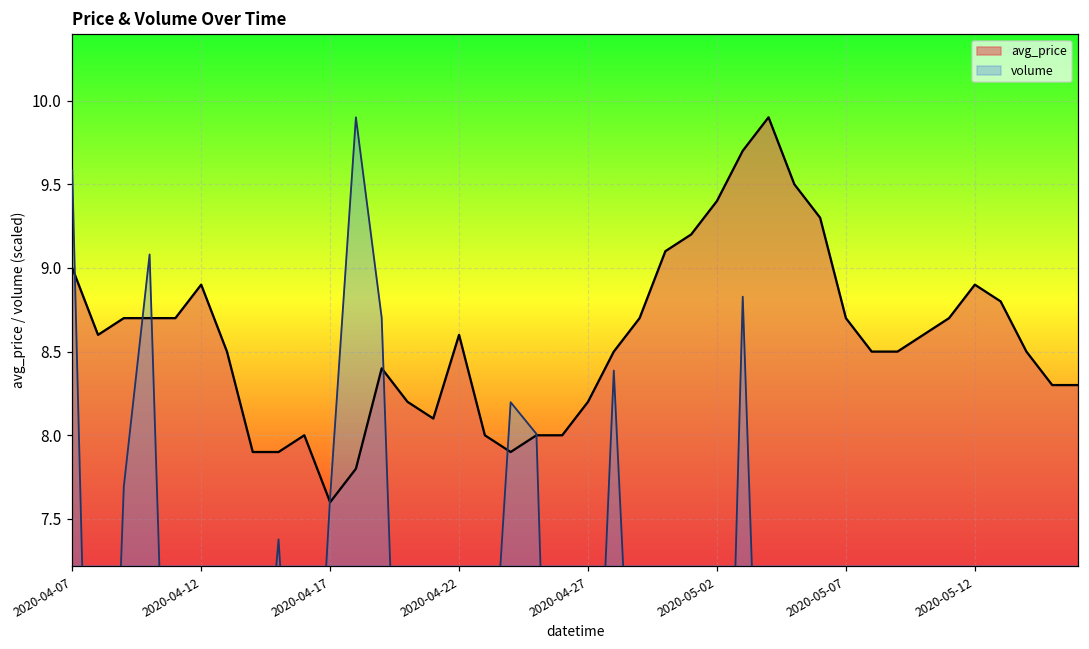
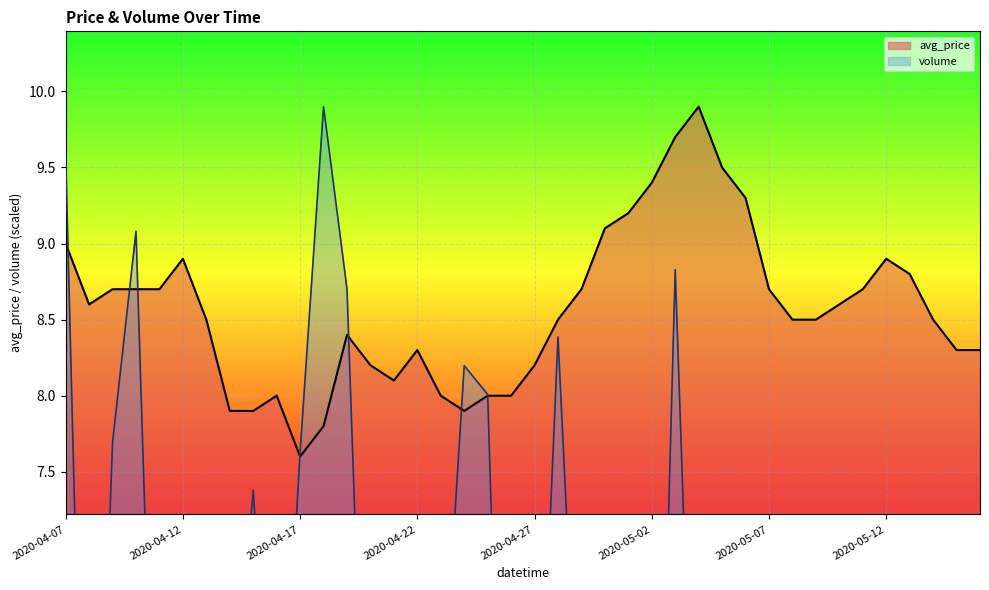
  {
    "avg_price": {
      "2020-04-07": 9.0,
      "2020-04-12": 8.9,
      "2020-04-17": 7.6,
-     "2020-04-22": 8.6,
+     "2020-04-22": 8.3,
      "2020-04-27": 8.2,
      "2020-05-02": 9.4,
      "2020-05-07": 8.7,
      "2020-05-12": 8.9
    }
  }
